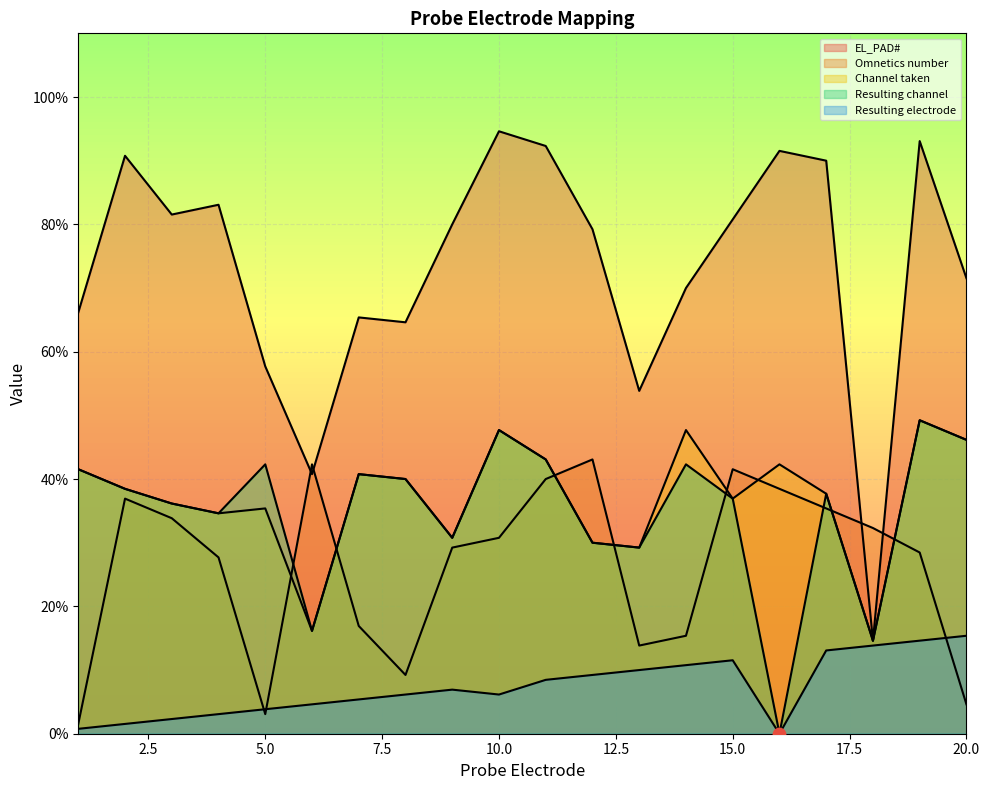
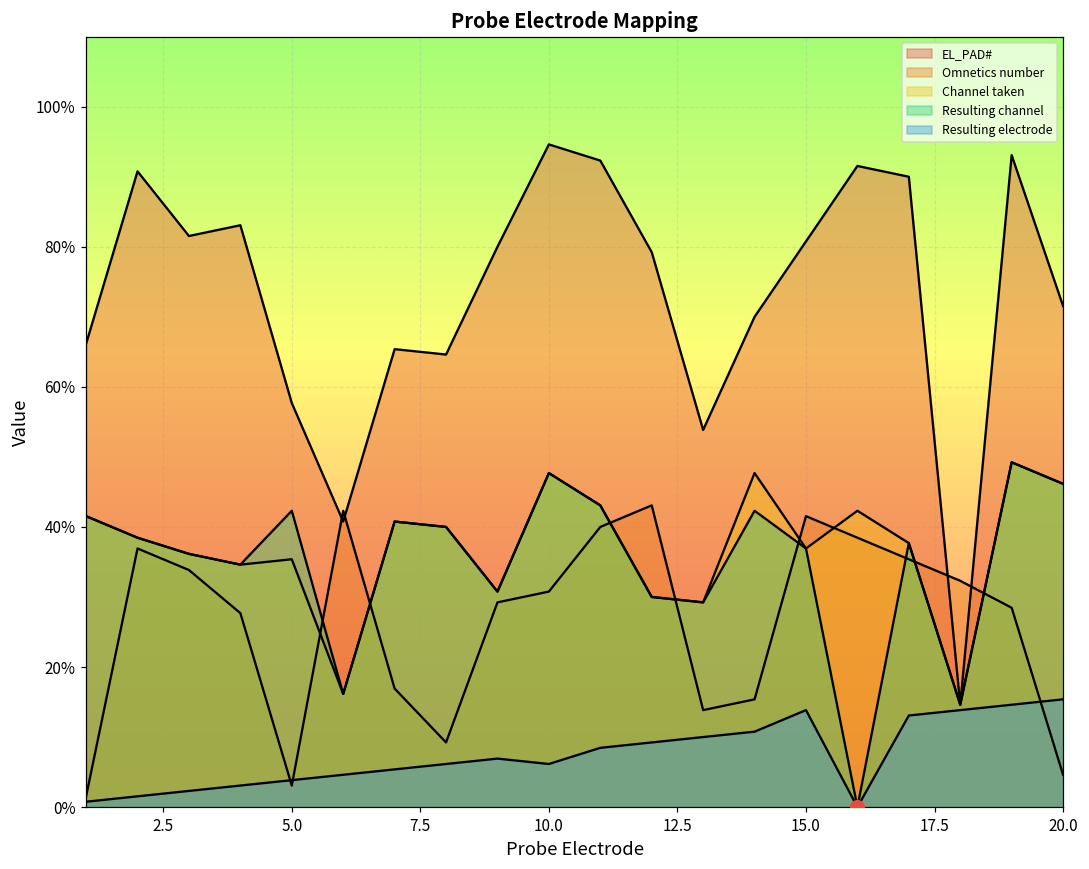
  {
    "Resulting channel": {
      "5.0": "42%"
    },
    "Resulting electrode": {
      "5.0": "4%",
      "10.0": "6%",
-     "15.0": "12%",
+     "15.0": "14%",
      "20.0": "15%"
    }
  }
